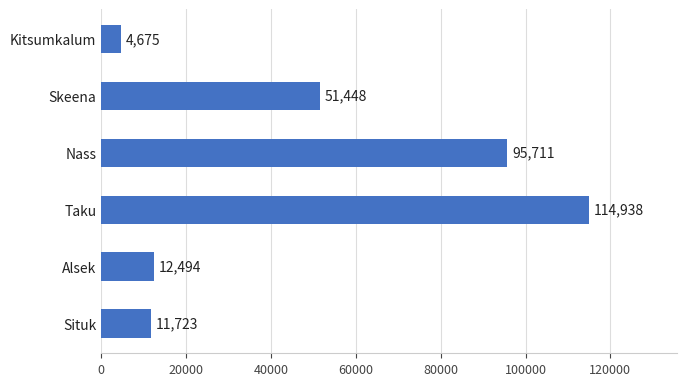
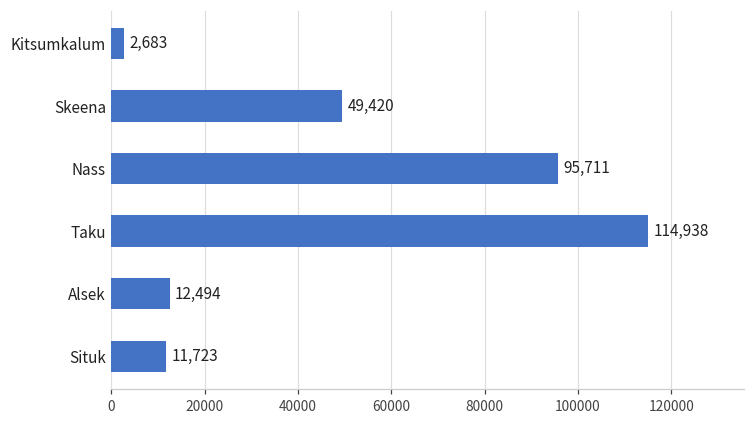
  {
-   "Kitsumkalum": "4,675",
-   "Skeena": "51,448",
+   "Kitsumkalum": "2,683",
+   "Skeena": "49,420",
    "Nass": "95,711",
    "Taku": "114,938",
    "Alsek": "12,494",
    "Situk": "11,723"
  }
